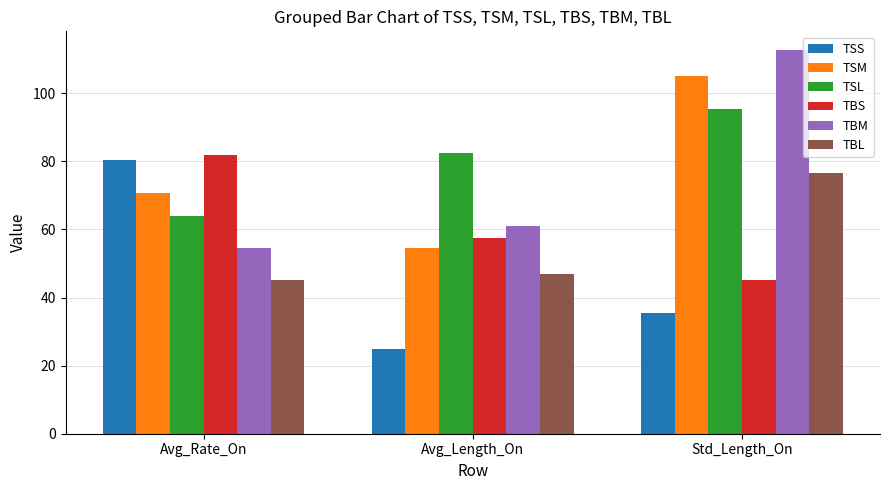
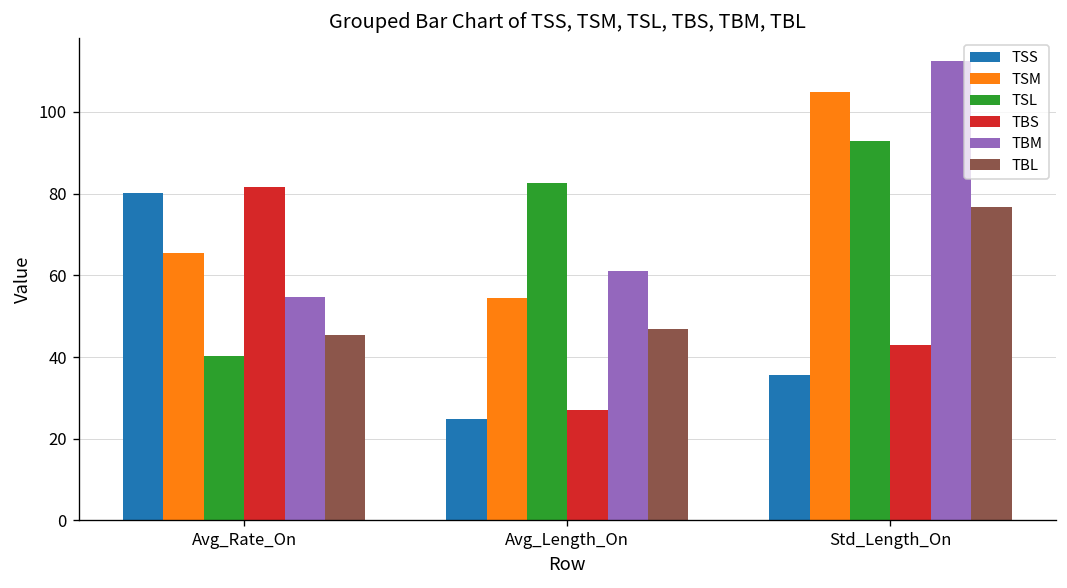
  {
    "TSS": {
      "Avg_Rate_On": 80,
      "Avg_Length_On": 25,
      "Std_Length_On": 36
    },
    "TSM": {
-     "Avg_Rate_On": 71,
+     "Avg_Rate_On": 65,
      "Avg_Length_On": 54,
      "Std_Length_On": 105
    },
    "TSL": {
-     "Avg_Rate_On": 64,
+     "Avg_Rate_On": 40,
      "Avg_Length_On": 82,
-     "Std_Length_On": 95
+     "Std_Length_On": 93
    },
    "TBS": {
      "Avg_Rate_On": 82,
-     "Avg_Length_On": 57,
-     "Std_Length_On": 45
+     "Avg_Length_On": 27,
+     "Std_Length_On": 43
    },
    "TBM": {
      "Avg_Rate_On": 55,
      "Avg_Length_On": 61,
      "Std_Length_On": 113
    },
    "TBL": {
      "Avg_Rate_On": 45,
      "Avg_Length_On": 47,
      "Std_Length_On": 77
    }
  }
